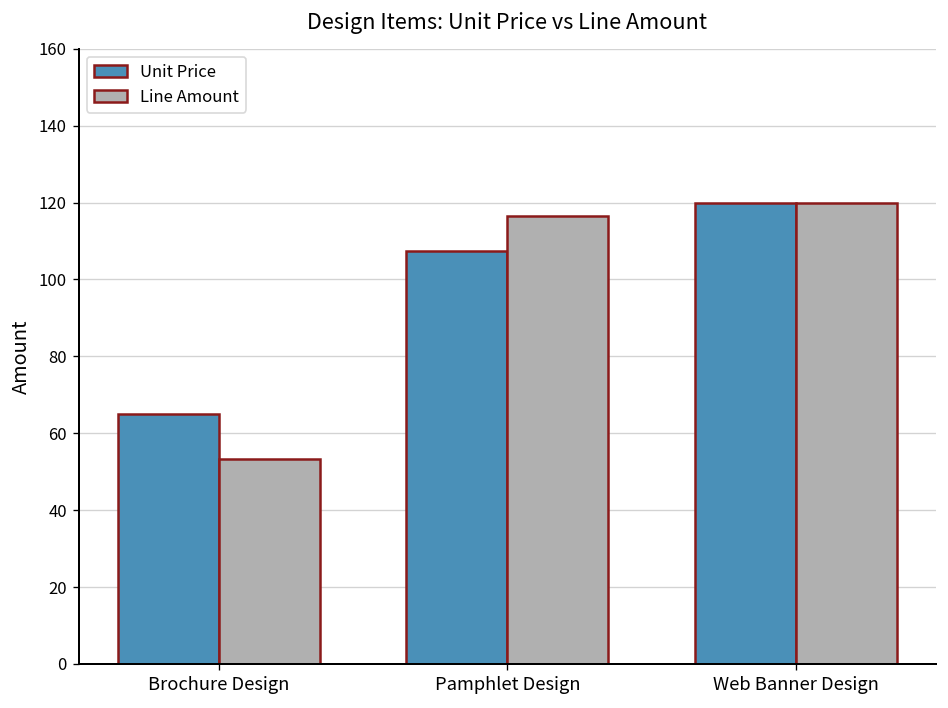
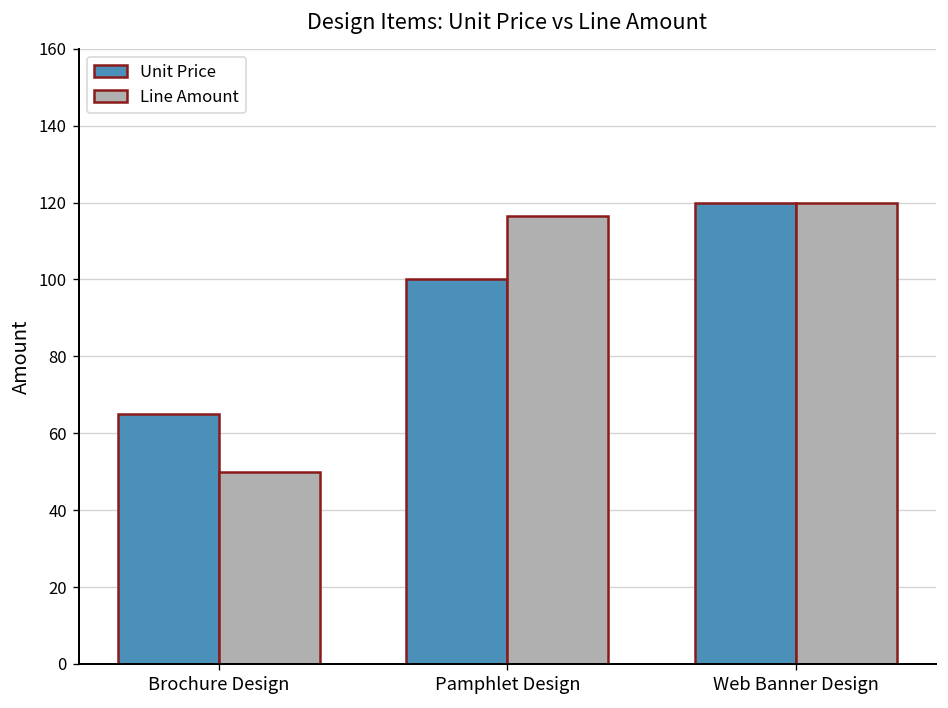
  {
    "Unit Price": {
      "Brochure Design": 65,
-     "Pamphlet Design": 107,
+     "Pamphlet Design": 100,
      "Web Banner Design": 120
    },
    "Line Amount": {
-     "Brochure Design": 53,
+     "Brochure Design": 50,
      "Pamphlet Design": 116,
      "Web Banner Design": 120
    }
  }
